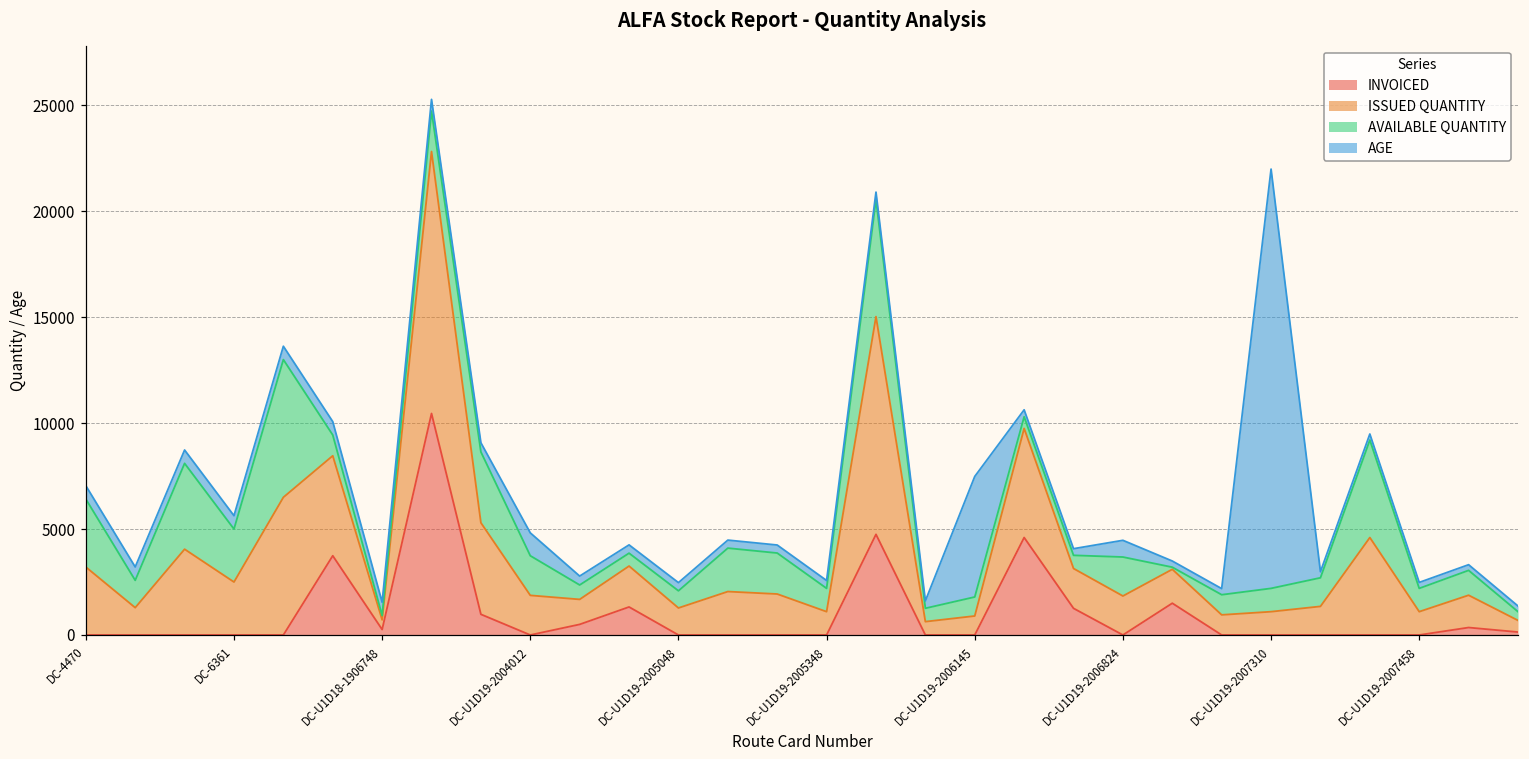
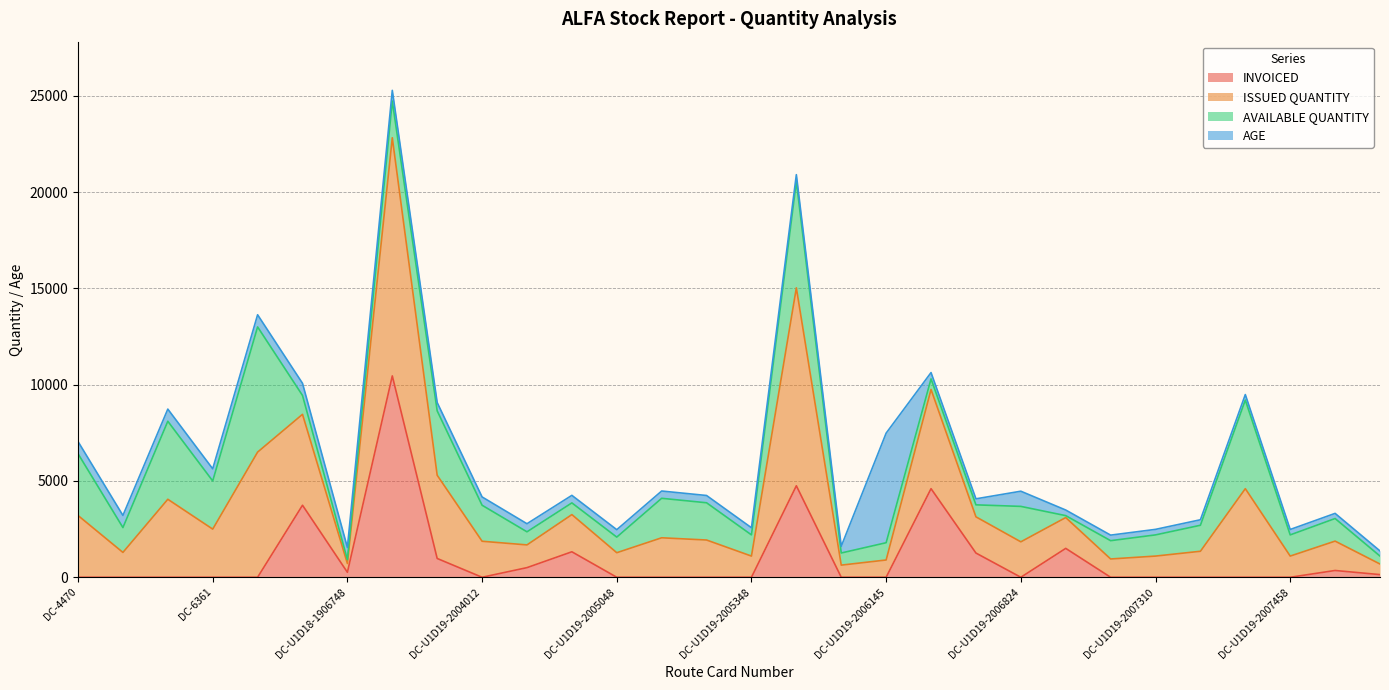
  {
    "AVAILABLE QUANTITY": {
      "DC-4470": 3200,
      "DC-6361": 2500,
      "DC-U1D18-1906748": 200,
      "DC-U1D19-2004012": 1900,
      "DC-U1D19-2005048": 800,
      "DC-U1D19-2005348": 1100,
      "DC-U1D19-2006145": 900,
      "DC-U1D19-2006824": 1800,
      "DC-U1D19-2007310": 1100,
      "DC-U1D19-2007458": 1100
    },
    "AGE": {
      "DC-4470": 600,
      "DC-6361": 600,
      "DC-U1D18-1906748": 600,
-     "DC-U1D19-2004012": 1100,
+     "DC-U1D19-2004012": 400,
      "DC-U1D19-2005048": 400,
      "DC-U1D19-2005348": 400,
      "DC-U1D19-2006145": 5700,
      "DC-U1D19-2006824": 800,
-     "DC-U1D19-2007310": 19800,
+     "DC-U1D19-2007310": 300,
      "DC-U1D19-2007458": 300
    }
  }
